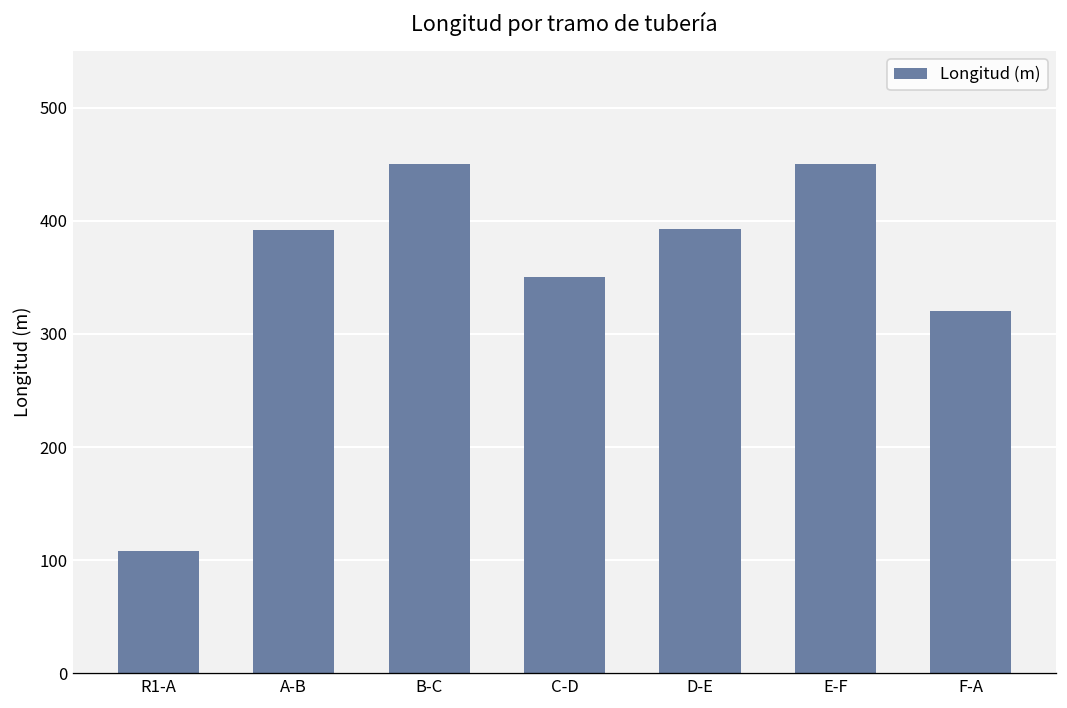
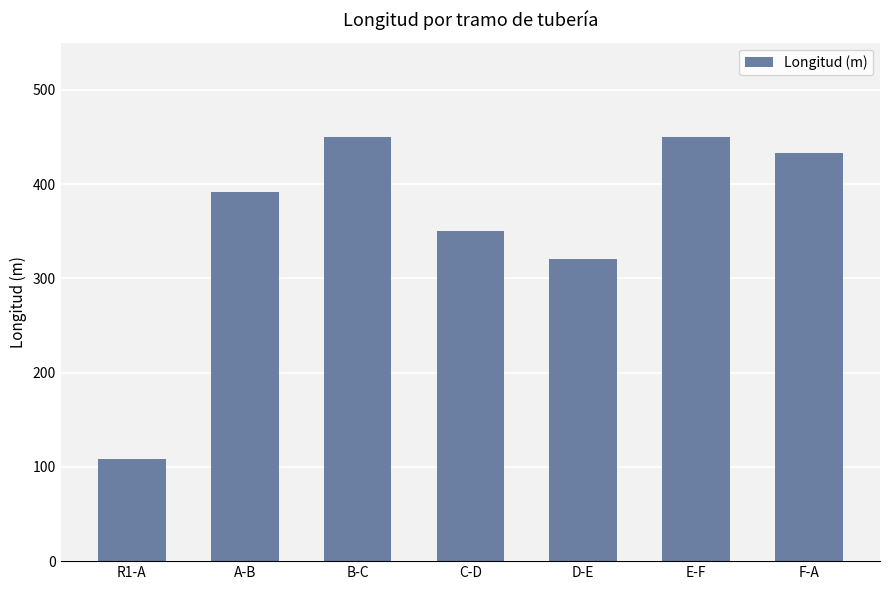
  {
    "R1-A": 110,
    "A-B": 390,
    "B-C": 450,
    "C-D": 350,
-   "D-E": 390,
+   "D-E": 320,
    "E-F": 450,
-   "F-A": 320
+   "F-A": 430
  }
